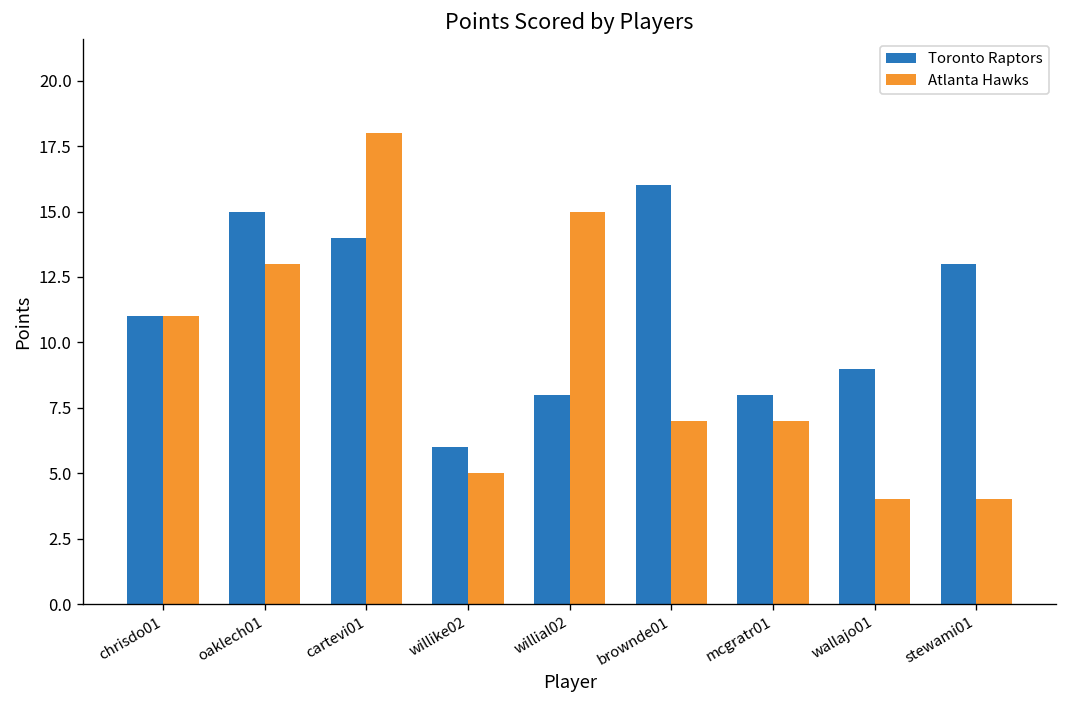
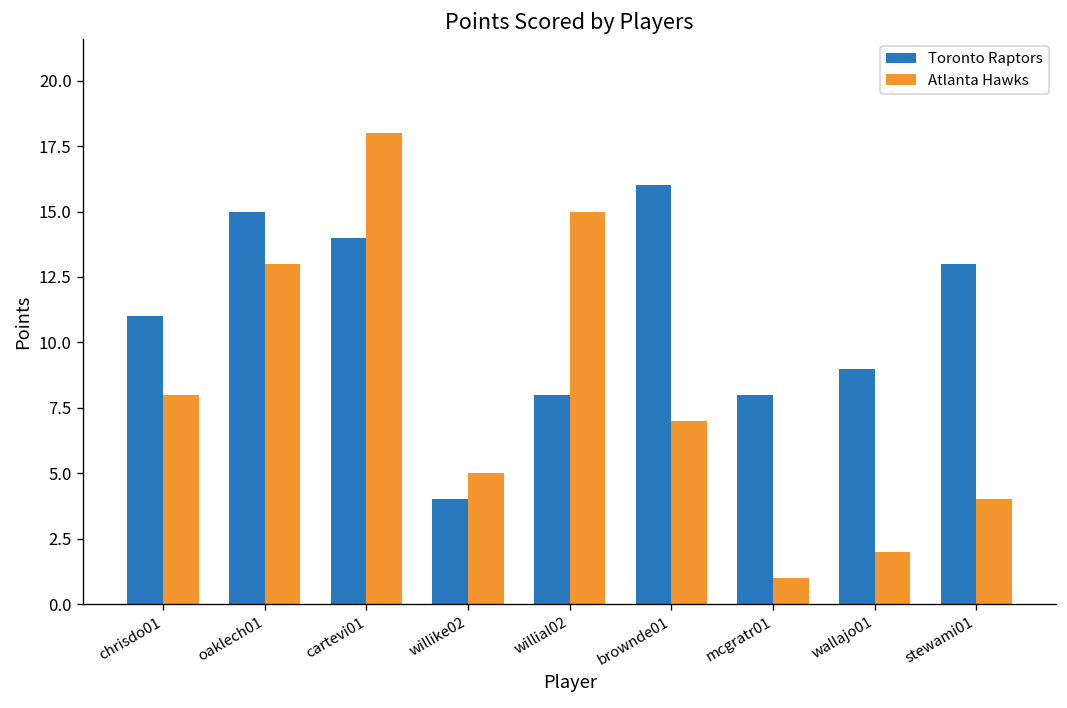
  {
    "Toronto Raptors": {
      "chrisdo01": 11,
      "oaklech01": 15,
      "cartevi01": 14,
-     "willike02": 6,
+     "willike02": 4,
      "willial02": 8,
      "brownde01": 16,
      "mcgratr01": 8,
      "wallajo01": 9,
      "stewami01": 13
    },
    "Atlanta Hawks": {
-     "chrisdo01": 11,
+     "chrisdo01": 8,
      "oaklech01": 13,
      "cartevi01": 18,
      "willike02": 5,
      "willial02": 15,
      "brownde01": 7,
-     "mcgratr01": 7,
-     "wallajo01": 4,
+     "mcgratr01": 1,
+     "wallajo01": 2,
      "stewami01": 4
    }
  }
